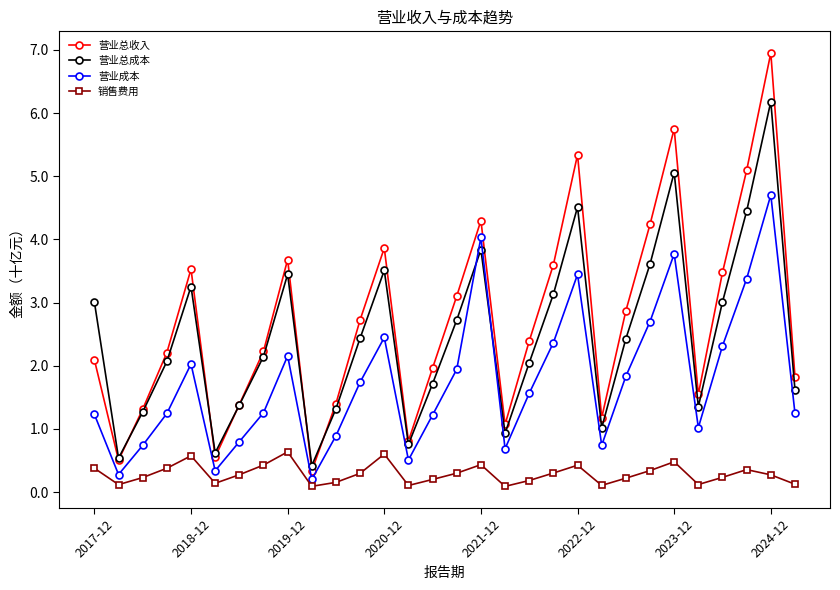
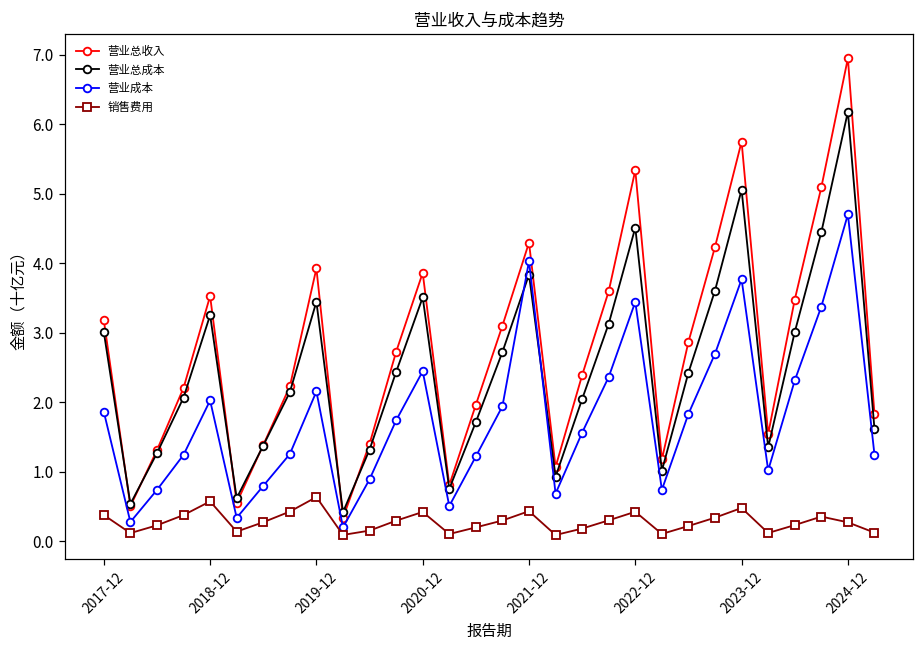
  {
    "营业总收入": {
-     "2017-12": 2.1,
+     "2017-12": 3.2,
      "2018-12": 3.5,
-     "2019-12": 3.7,
+     "2019-12": 3.9,
      "2020-12": 3.9,
      "2021-12": 4.3,
      "2022-12": 5.3,
      "2023-12": 5.8,
      "2024-12": 7.0
    },
    "营业总成本": {
      "2017-12": 3.0,
      "2018-12": 3.3,
      "2019-12": 3.4,
      "2020-12": 3.5,
      "2021-12": 3.8,
      "2022-12": 4.5,
      "2023-12": 5.1,
      "2024-12": 6.2
    },
    "营业成本": {
-     "2017-12": 1.2,
+     "2017-12": 1.9,
      "2018-12": 2.0,
      "2019-12": 2.2,
      "2020-12": 2.4,
      "2021-12": 4.0,
      "2022-12": 3.4,
      "2023-12": 3.8,
      "2024-12": 4.7
    },
    "销售费用": {
      "2017-12": 0.4,
      "2018-12": 0.6,
      "2019-12": 0.6,
-     "2020-12": 0.6,
+     "2020-12": 0.4,
      "2021-12": 0.4,
      "2022-12": 0.4,
      "2023-12": 0.5,
      "2024-12": 0.3
    }
  }
